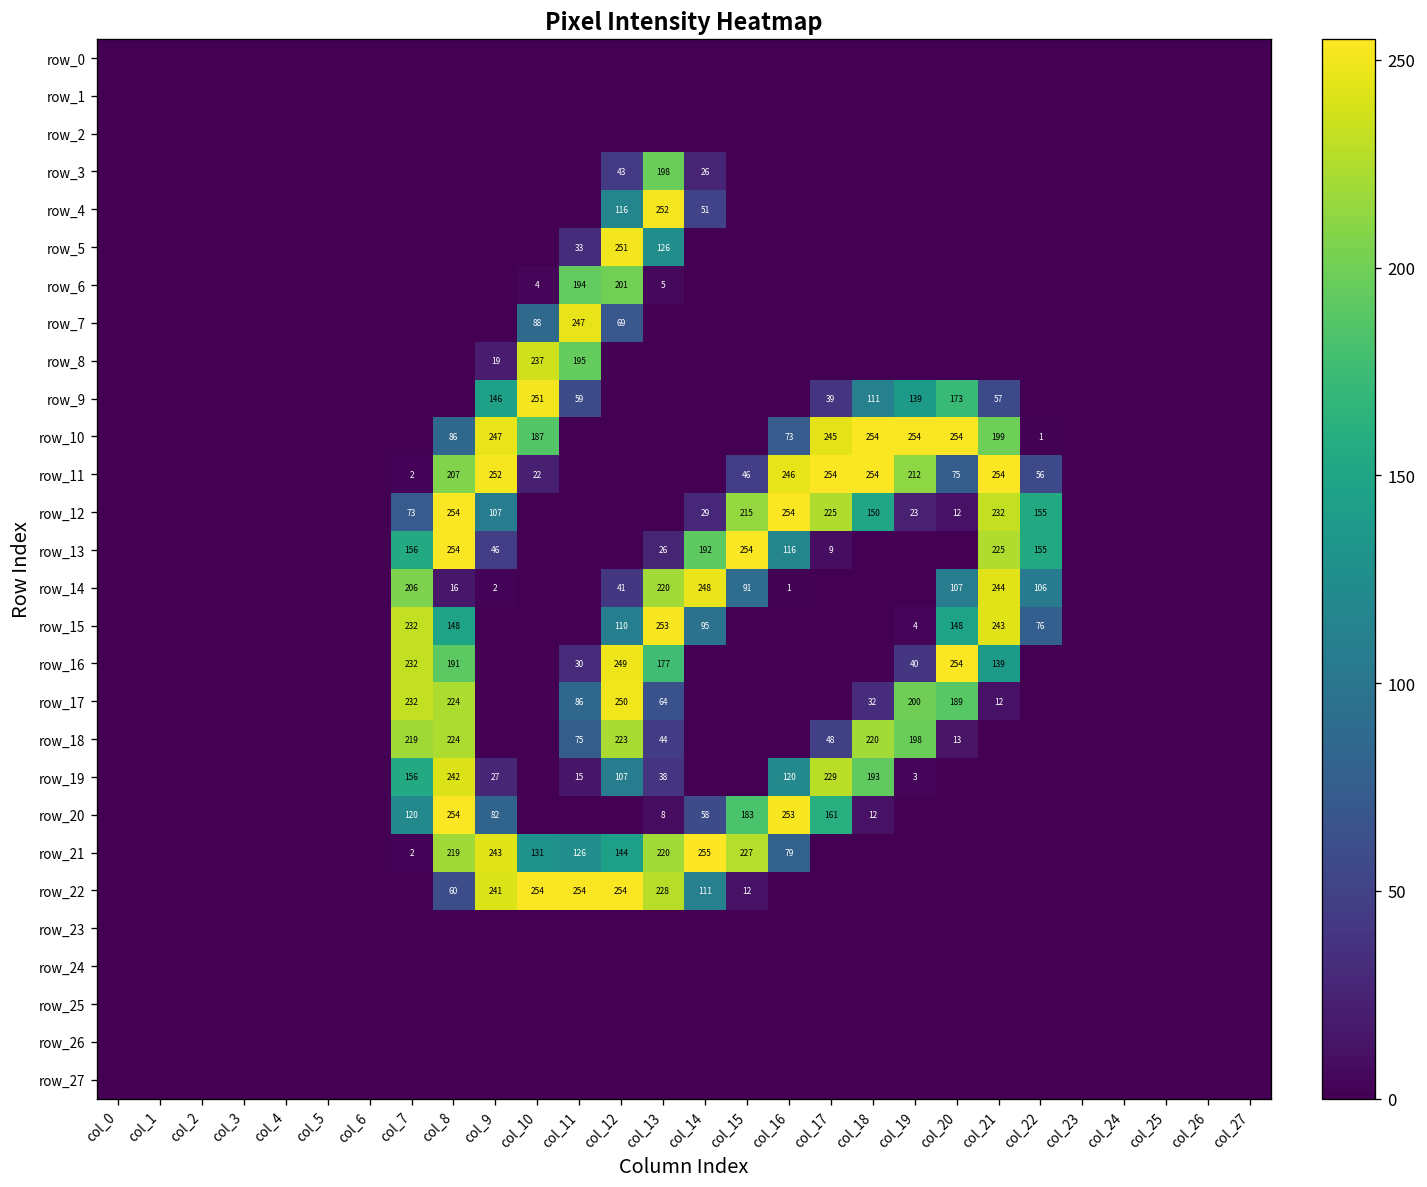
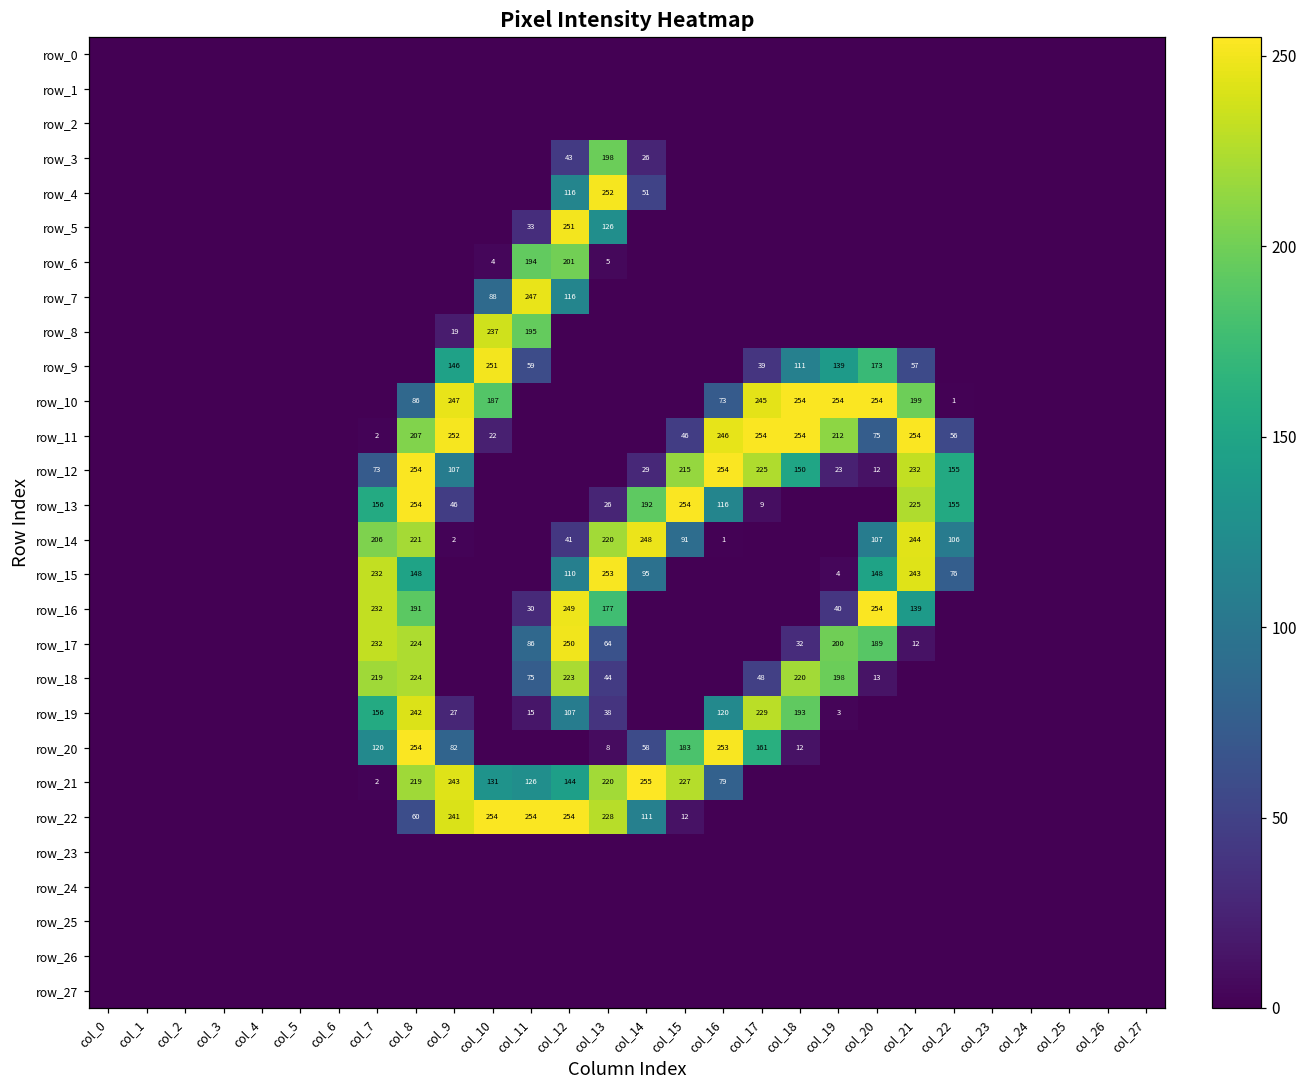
  {
    "row_3": {
      "col_12": 43,
      "col_13": 198,
      "col_14": 26
    },
    "row_4": {
      "col_12": 116,
      "col_13": 252,
      "col_14": 51
    },
    "row_5": {
      "col_11": 33,
      "col_12": 251,
      "col_13": 126
    },
    "row_6": {
      "col_10": 4,
      "col_11": 194,
      "col_12": 201,
      "col_13": 5
    },
    "row_7": {
      "col_10": 88,
      "col_11": 247,
-     "col_12": 69
+     "col_12": 116
    },
    "row_8": {
      "col_9": 19,
      "col_10": 237,
      "col_11": 195
    },
    "row_9": {
      "col_9": 146,
      "col_10": 251,
      "col_11": 59,
      "col_17": 39,
      "col_18": 111,
      "col_19": 139,
      "col_20": 173,
      "col_21": 57
    },
    "row_10": {
      "col_8": 86,
      "col_9": 247,
      "col_10": 187,
      "col_16": 73,
      "col_17": 245,
      "col_18": 254,
      "col_19": 254,
      "col_20": 254,
      "col_21": 199,
      "col_22": 1
    },
    "row_11": {
      "col_7": 2,
      "col_8": 207,
      "col_9": 252,
      "col_10": 22,
      "col_15": 46,
      "col_16": 246,
      "col_17": 254,
      "col_18": 254,
      "col_19": 212,
      "col_20": 75,
      "col_21": 254,
      "col_22": 56
    },
    "row_12": {
      "col_7": 73,
      "col_8": 254,
      "col_9": 107,
      "col_14": 29,
      "col_15": 215,
      "col_16": 254,
      "col_17": 225,
      "col_18": 150,
      "col_19": 23,
      "col_20": 12,
      "col_21": 232,
      "col_22": 155
    },
    "row_13": {
      "col_7": 156,
      "col_8": 254,
      "col_9": 46,
      "col_13": 26,
      "col_14": 192,
      "col_15": 254,
      "col_16": 116,
      "col_17": 9,
      "col_21": 225,
      "col_22": 155
    },
    "row_14": {
      "col_7": 206,
-     "col_8": 16,
+     "col_8": 221,
      "col_9": 2,
      "col_12": 41,
      "col_13": 220,
      "col_14": 248,
      "col_15": 91,
      "col_16": 1,
      "col_20": 107,
      "col_21": 244,
      "col_22": 106
    },
    "row_15": {
      "col_7": 232,
      "col_8": 148,
      "col_12": 110,
      "col_13": 253,
      "col_14": 95,
      "col_19": 4,
      "col_20": 148,
      "col_21": 243,
      "col_22": 76
    },
    "row_16": {
      "col_7": 232,
      "col_8": 191,
      "col_11": 30,
      "col_12": 249,
      "col_13": 177,
      "col_19": 40,
      "col_20": 254,
      "col_21": 139
    },
    "row_17": {
      "col_7": 232,
      "col_8": 224,
      "col_11": 86,
      "col_12": 250,
      "col_13": 64,
      "col_18": 32,
      "col_19": 200,
      "col_20": 189,
      "col_21": 12
    },
    "row_18": {
      "col_7": 219,
      "col_8": 224,
      "col_11": 75,
      "col_12": 223,
      "col_13": 44,
      "col_17": 48,
      "col_18": 220,
      "col_19": 198,
      "col_20": 13
    },
    "row_19": {
      "col_7": 156,
      "col_8": 242,
      "col_9": 27,
      "col_11": 15,
      "col_12": 107,
      "col_13": 38,
      "col_16": 120,
      "col_17": 229,
      "col_18": 193,
      "col_19": 3
    },
    "row_20": {
      "col_7": 120,
      "col_8": 254,
      "col_9": 82,
      "col_13": 8,
      "col_14": 58,
      "col_15": 183,
      "col_16": 253,
      "col_17": 161,
      "col_18": 12
    },
    "row_21": {
      "col_7": 2,
      "col_8": 219,
      "col_9": 243,
      "col_10": 131,
      "col_11": 126,
      "col_12": 144,
      "col_13": 220,
      "col_14": 255,
      "col_15": 227,
      "col_16": 79
    },
    "row_22": {
      "col_8": 60,
      "col_9": 241,
      "col_10": 254,
      "col_11": 254,
      "col_12": 254,
      "col_13": 228,
      "col_14": 111,
      "col_15": 12
    }
  }
